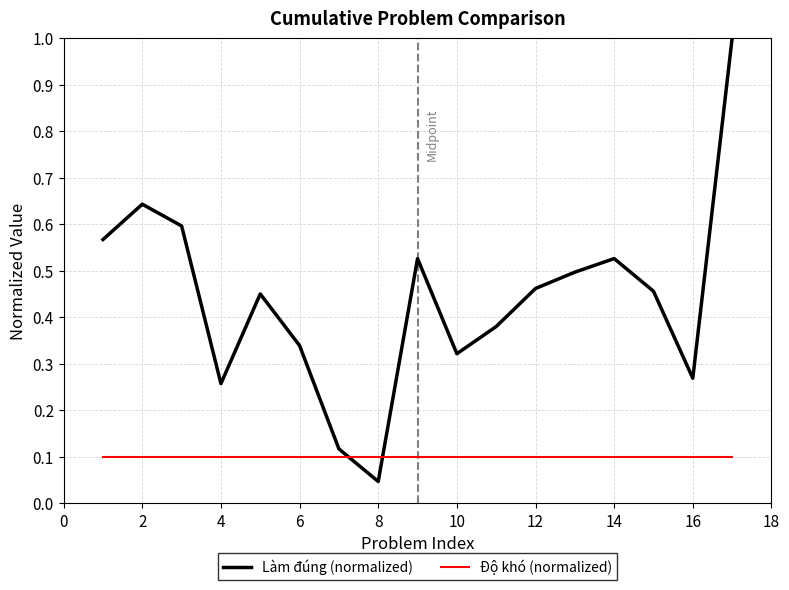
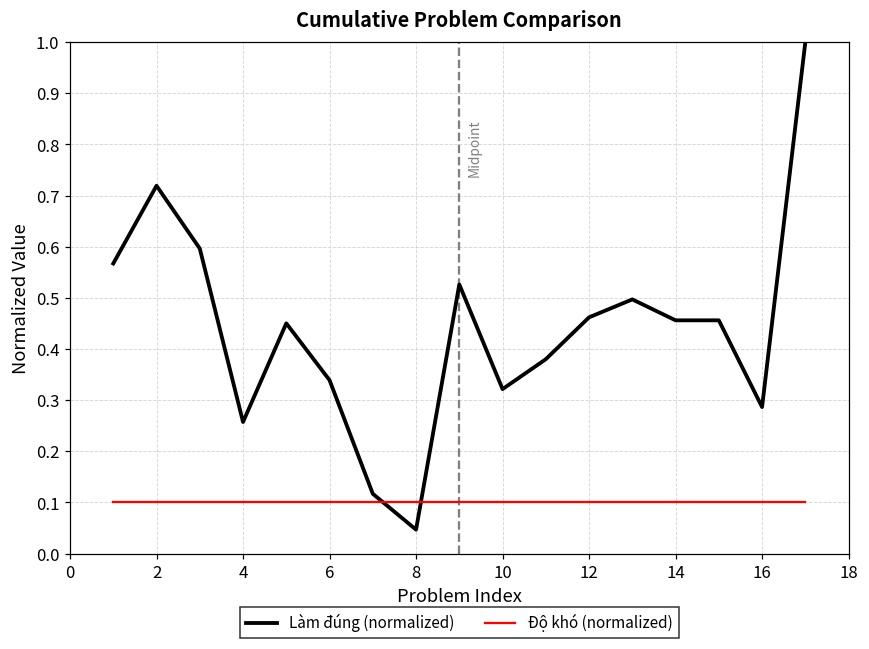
  {
    "Làm đúng (normalized)": {
-     "2": 0.64,
+     "2": 0.72,
      "4": 0.26,
      "6": 0.34,
      "8": 0.05,
      "10": 0.32,
      "12": 0.46,
-     "14": 0.53,
-     "16": 0.27
+     "14": 0.46,
+     "16": 0.29
    },
    "Độ khó (normalized)": {
      "2": 0.10,
      "4": 0.10,
      "6": 0.10,
      "8": 0.10,
      "10": 0.10,
      "12": 0.10,
      "14": 0.10,
      "16": 0.10
    }
  }
